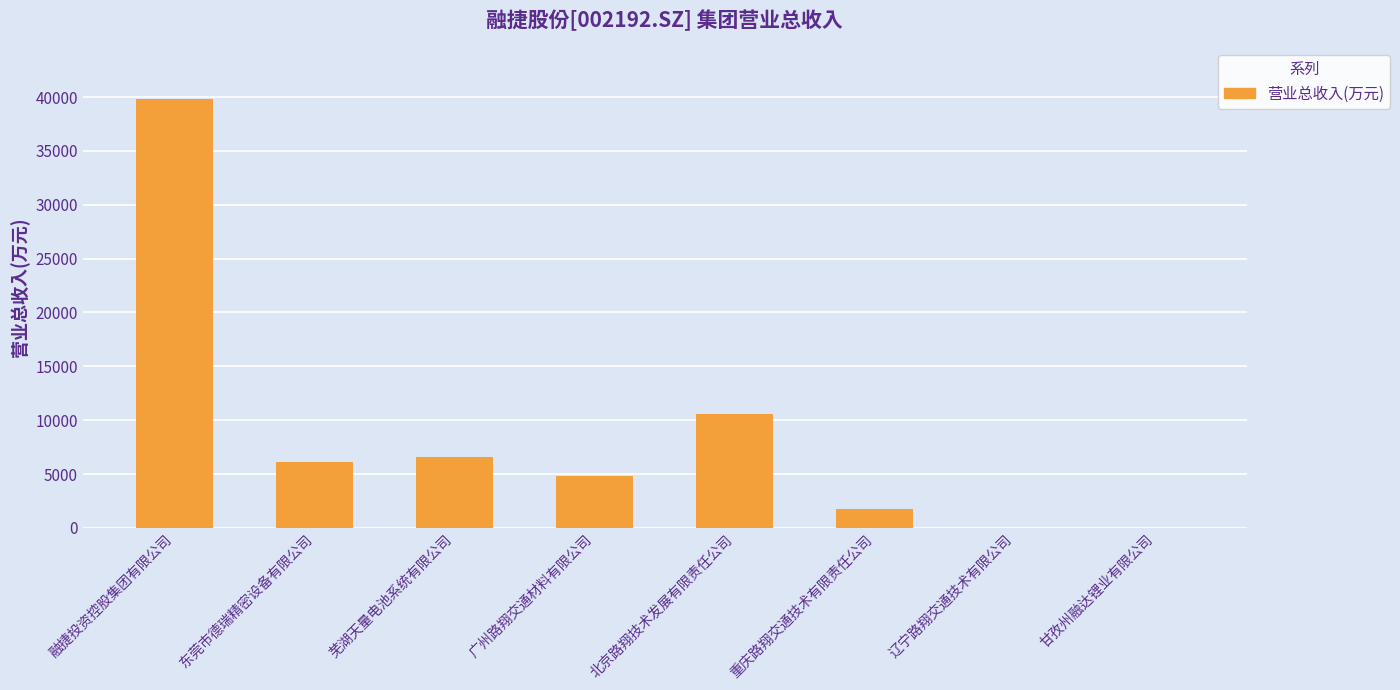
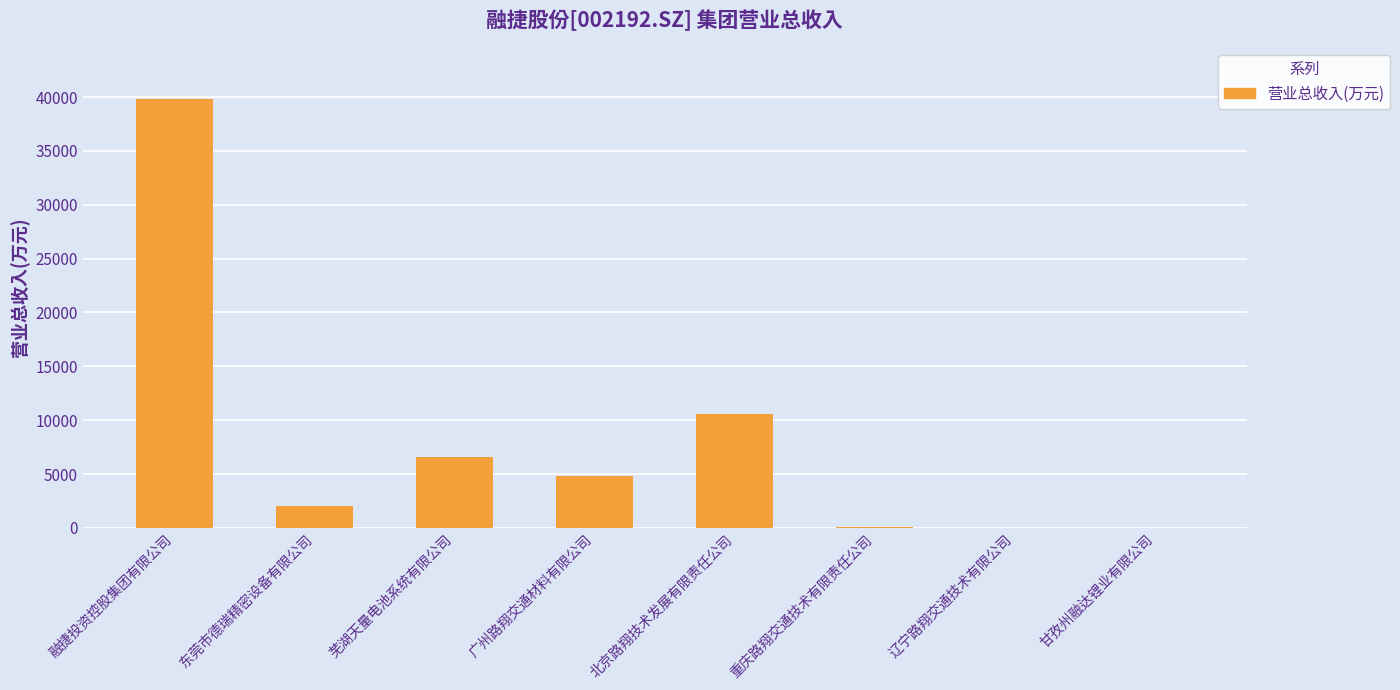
  {
    "融捷投资控股集团有限公司": 39900,
-   "东莞市德瑞精密设备有限公司": 6100,
+   "东莞市德瑞精密设备有限公司": 2000,
    "芜湖天量电池系统有限公司": 6600,
    "广州路翔交通材料有限公司": 4800,
    "北京路翔技术发展有限责任公司": 10500,
-   "重庆路翔交通技术有限责任公司": 1800
+   "重庆路翔交通技术有限责任公司": 0
  }
